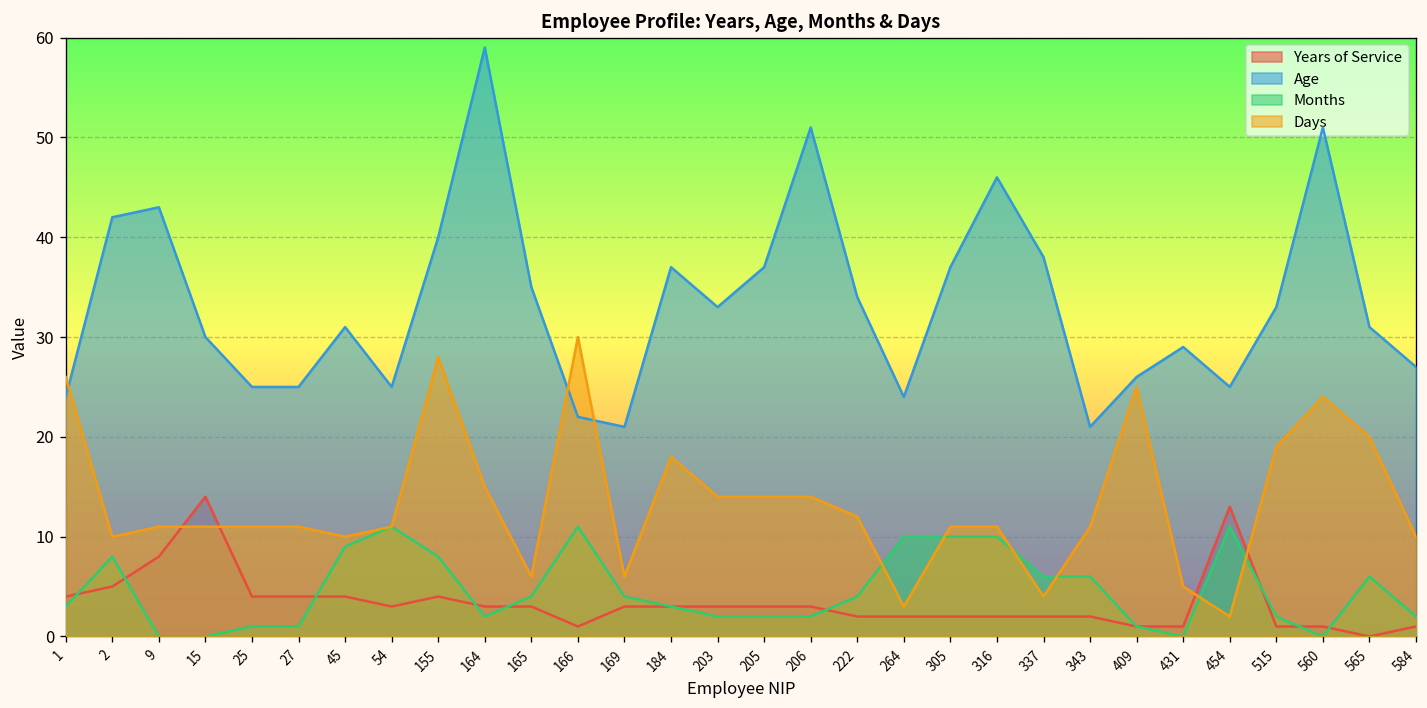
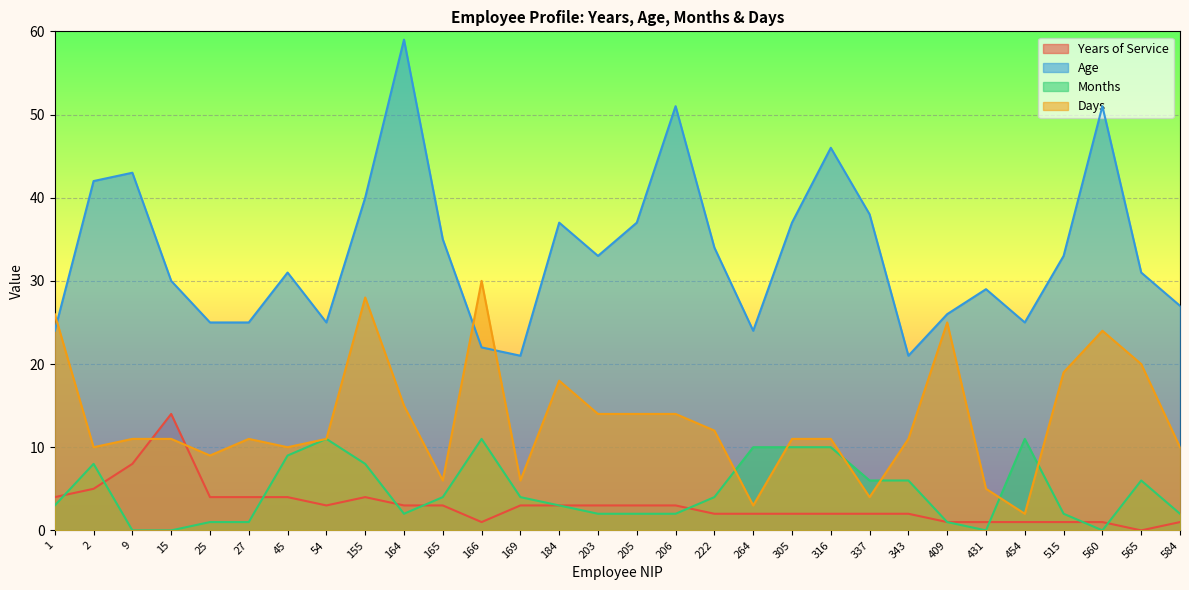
  {
    "Years of Service": {
      "1": 4,
      "2": 5,
      "9": 8,
      "15": 14,
      "25": 4,
      "27": 4,
      "45": 4,
      "54": 3,
      "155": 4,
      "164": 3,
      "165": 3,
      "166": 1,
      "169": 3,
      "203": 3,
      "205": 3,
      "206": 3,
      "222": 2,
      "264": 2,
      "305": 2,
      "316": 2,
      "337": 2,
      "343": 2,
      "431": 1,
-     "454": 13,
+     "454": 1,
      "515": 1,
      "560": 1,
      "565": 0,
      "584": 1
    },
    "Age": {
      "1": 24,
      "2": 42,
      "9": 43,
      "15": 30,
      "25": 25,
      "27": 25,
      "45": 31,
      "54": 25,
      "155": 40,
      "164": 59,
      "165": 35,
      "166": 22,
      "169": 21,
      "184": 37,
      "203": 33,
      "205": 37,
      "206": 51,
      "222": 34,
      "264": 24,
      "305": 37,
      "316": 46,
      "337": 38,
      "343": 21,
      "409": 26,
      "431": 29,
      "454": 25,
      "515": 33,
      "565": 31,
      "584": 27
    },
    "Months": {
      "1": 3,
      "2": 8,
      "9": 0,
      "15": 0,
      "25": 1,
      "27": 1,
      "45": 9,
      "155": 8,
      "164": 2,
      "165": 4,
      "166": 11,
      "169": 4,
      "203": 2,
      "205": 2,
      "206": 2,
      "222": 4,
      "264": 10,
      "305": 10,
      "316": 10,
      "337": 6,
      "343": 6,
      "431": 0,
      "454": 11,
      "515": 2,
      "560": 0,
      "565": 6,
      "584": 2
    },
    "Days": {
      "1": 26,
      "2": 10,
      "9": 11,
      "15": 11,
-     "25": 11,
+     "25": 9,
      "27": 11,
      "45": 10,
      "155": 28,
      "164": 15,
      "165": 6,
      "166": 30,
      "169": 6,
      "184": 18,
      "203": 14,
      "205": 14,
      "206": 14,
      "222": 12,
      "264": 3,
      "305": 11,
      "316": 11,
      "337": 4,
      "343": 11,
      "409": 25,
      "431": 5,
      "454": 2,
      "515": 19,
      "560": 24,
      "565": 20,
      "584": 10
    }
  }
